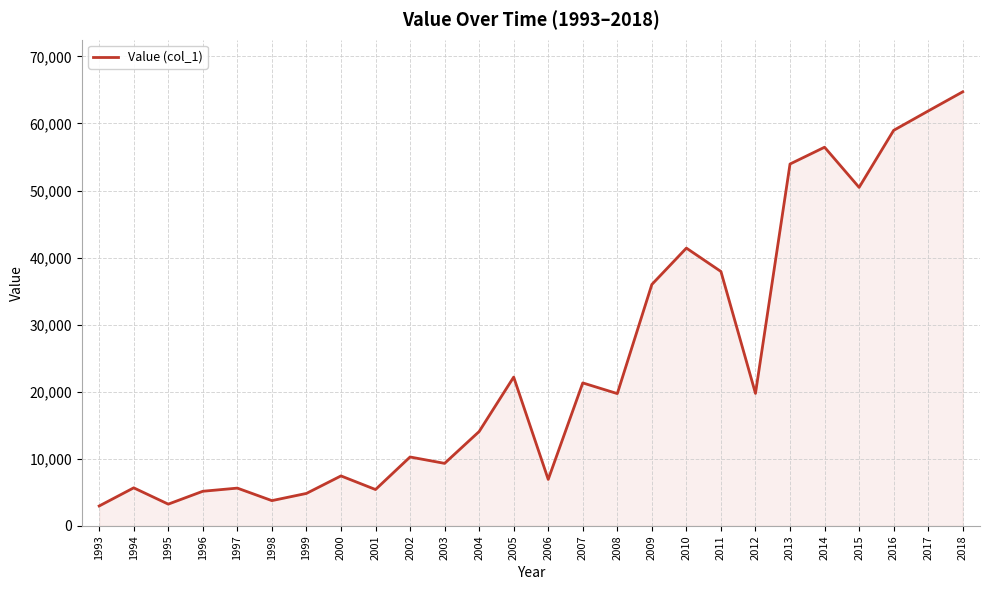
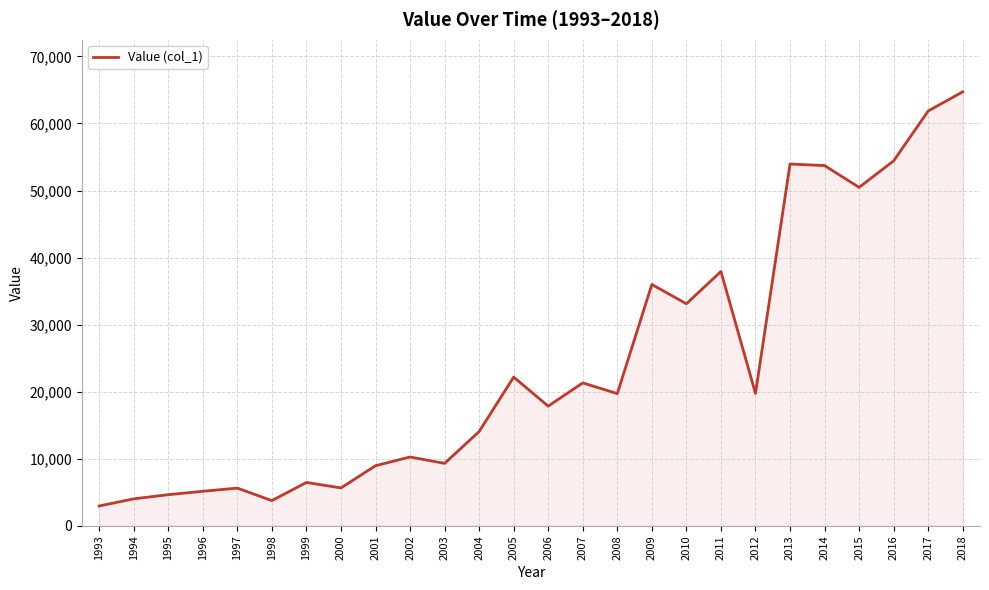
  {
    "1993": "3,000",
-   "1994": "6,000",
-   "1995": "3,000",
+   "1994": "4,000",
+   "1995": "5,000",
    "1996": "5,000",
    "1997": "6,000",
    "1998": "4,000",
-   "1999": "5,000",
-   "2000": "7,000",
-   "2001": "5,000",
+   "1999": "6,000",
+   "2000": "6,000",
+   "2001": "9,000",
    "2002": "10,000",
    "2003": "9,000",
    "2004": "14,000",
    "2005": "22,000",
-   "2006": "7,000",
+   "2006": "18,000",
    "2007": "21,000",
    "2008": "20,000",
    "2009": "36,000",
-   "2010": "41,000",
+   "2010": "33,000",
    "2011": "38,000",
    "2012": "20,000",
    "2013": "54,000",
-   "2014": "56,000",
+   "2014": "54,000",
    "2015": "50,000",
-   "2016": "59,000",
+   "2016": "54,000",
    "2017": "62,000",
    "2018": "65,000"
  }
